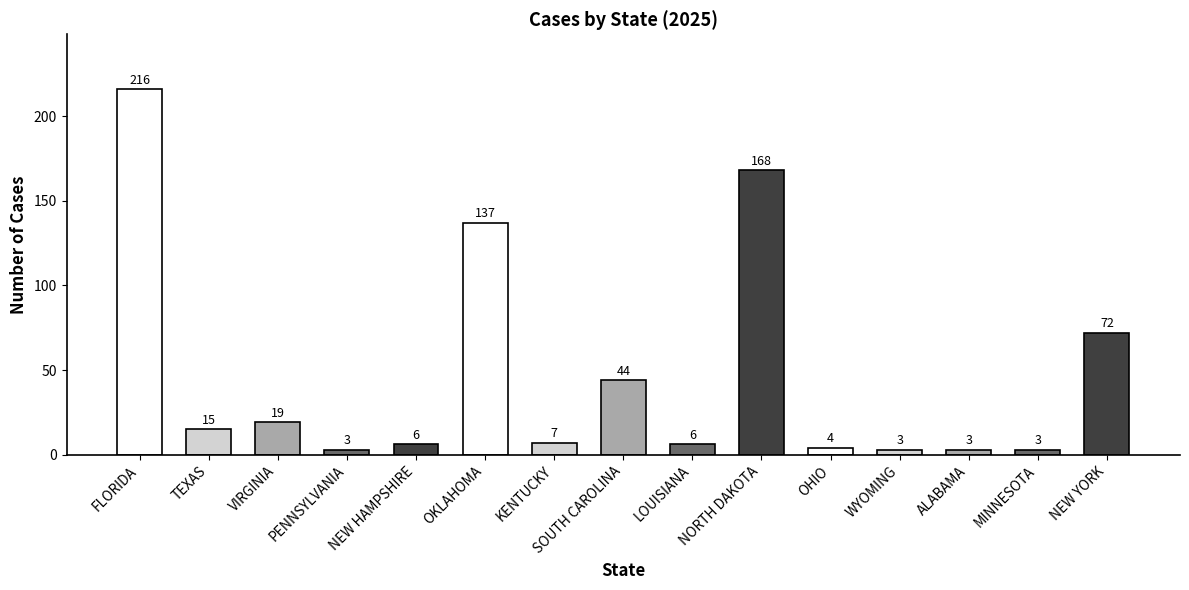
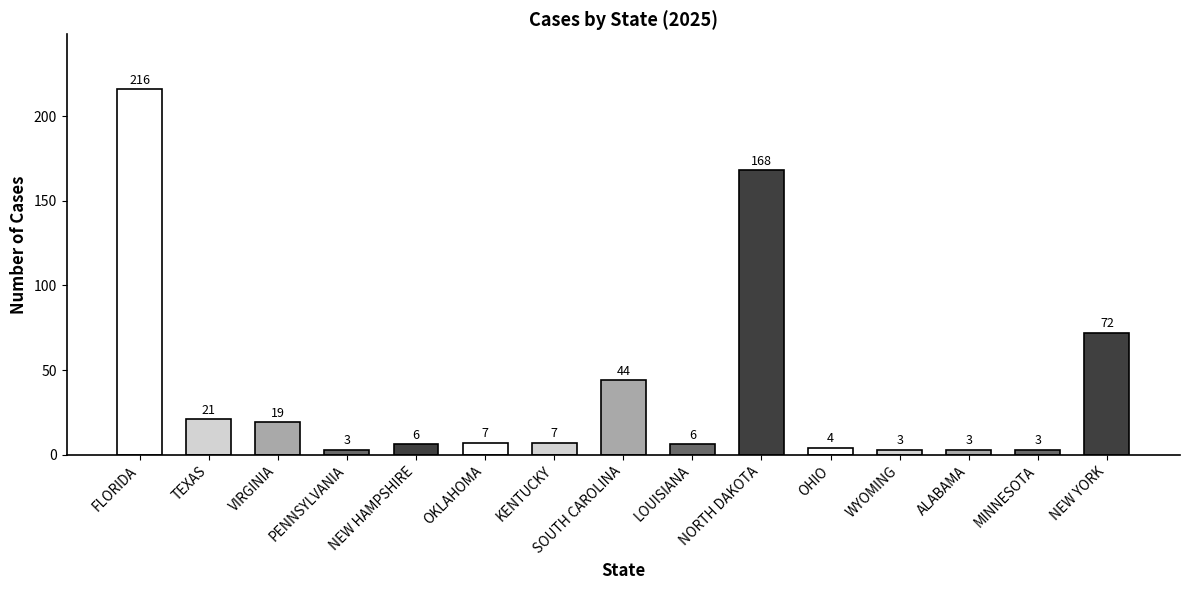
  {
    "FLORIDA": 216,
-   "TEXAS": 15,
+   "TEXAS": 21,
    "VIRGINIA": 19,
    "PENNSYLVANIA": 3,
    "NEW HAMPSHIRE": 6,
-   "OKLAHOMA": 137,
+   "OKLAHOMA": 7,
    "KENTUCKY": 7,
    "SOUTH CAROLINA": 44,
    "LOUISIANA": 6,
    "NORTH DAKOTA": 168,
    "OHIO": 4,
    "WYOMING": 3,
    "ALABAMA": 3,
    "MINNESOTA": 3,
    "NEW YORK": 72
  }
